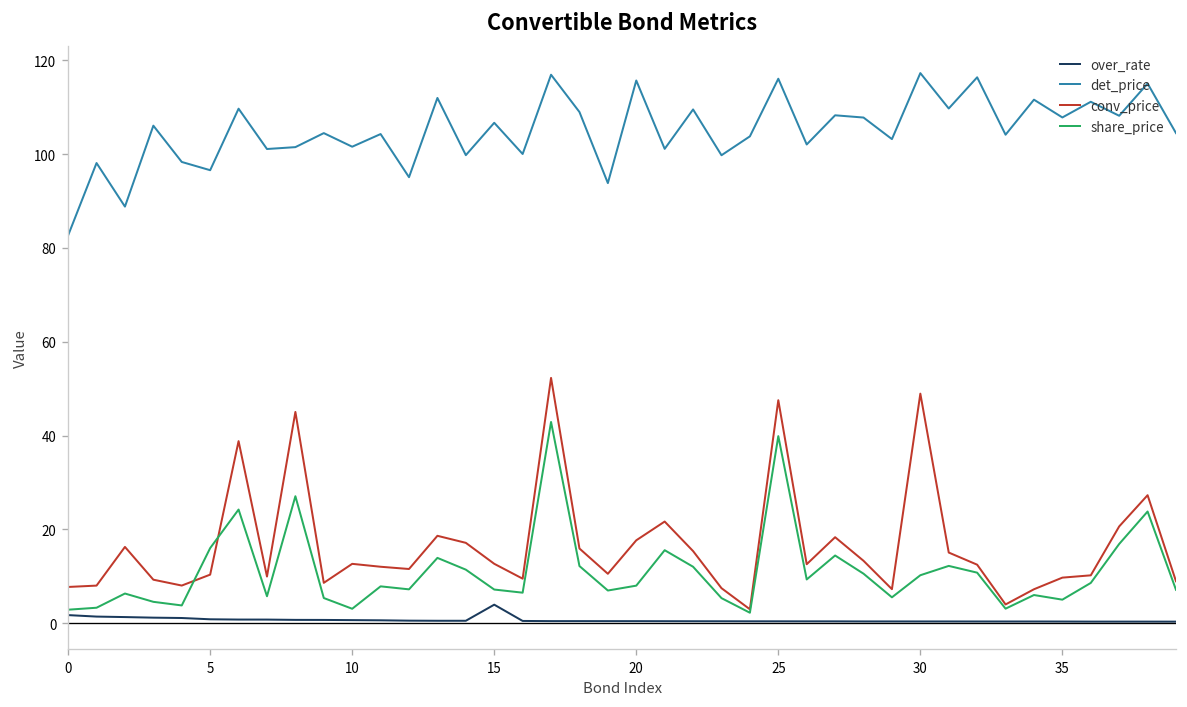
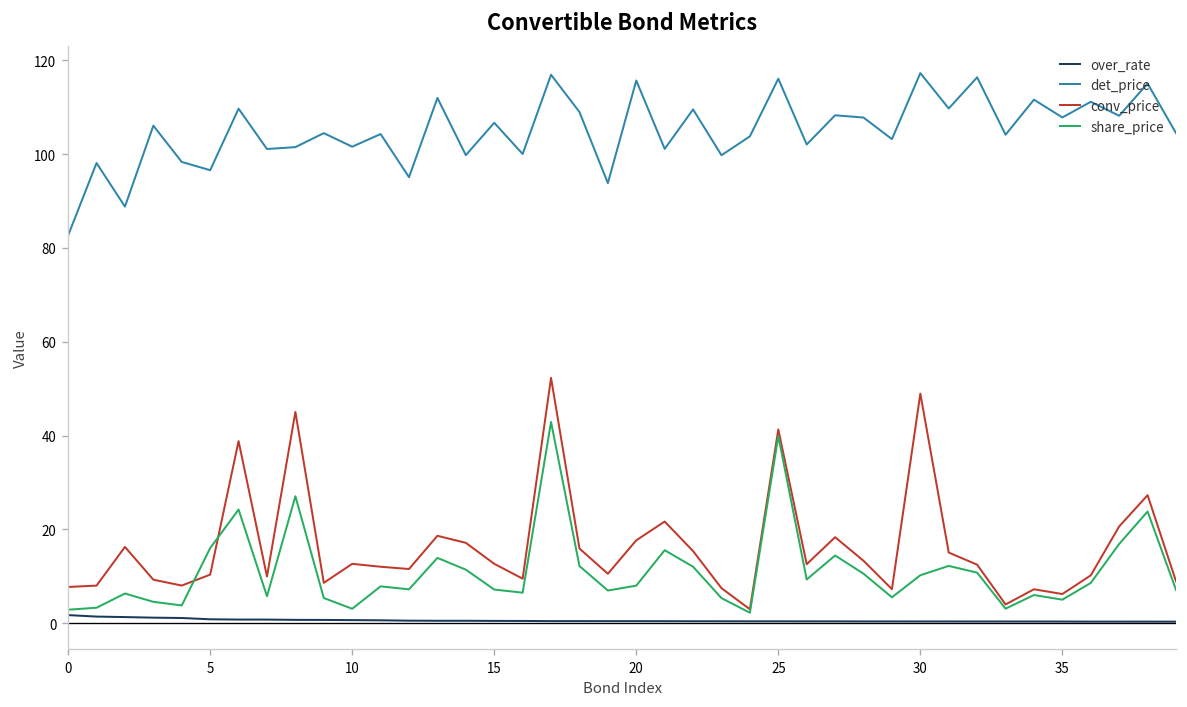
  {
    "over_rate": {
      "0": 2,
      "5": 1,
      "10": 1,
-     "15": 4,
+     "15": 0,
      "20": 0,
      "25": 0,
      "30": 0,
      "35": 0
    },
    "det_price": {
      "0": 83,
      "5": 97,
      "10": 102,
      "15": 107,
      "20": 116,
      "25": 116,
      "30": 117,
      "35": 108
    },
    "conv_price": {
      "0": 8,
      "5": 10,
      "10": 13,
      "15": 13,
      "20": 18,
-     "25": 48,
+     "25": 41,
      "30": 49,
-     "35": 10
+     "35": 6
    },
    "share_price": {
      "0": 3,
      "5": 16,
      "10": 3,
      "15": 7,
      "20": 8,
      "25": 40,
      "30": 10,
      "35": 5
    }
  }
